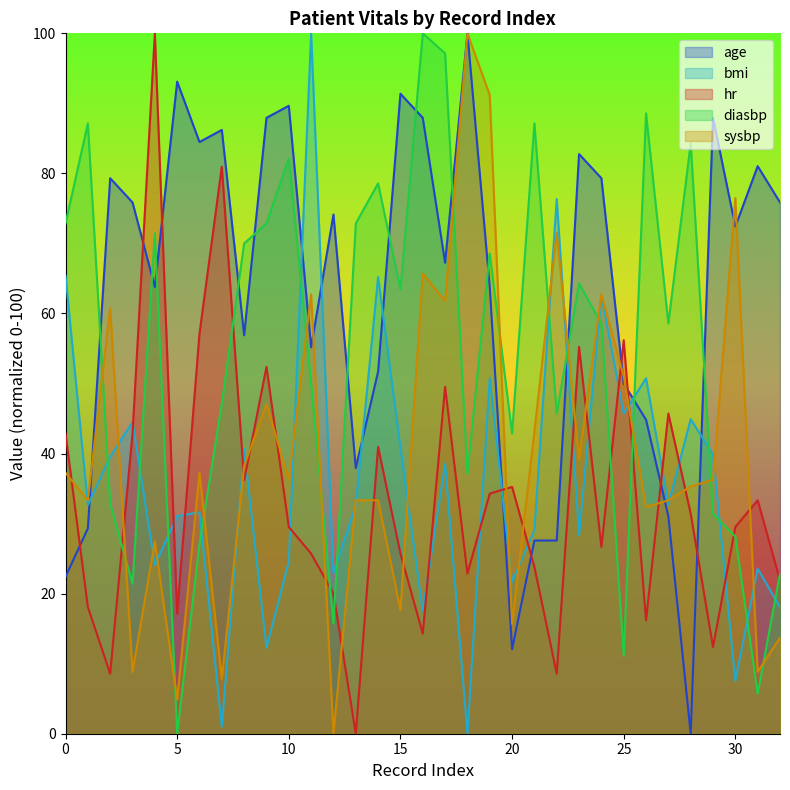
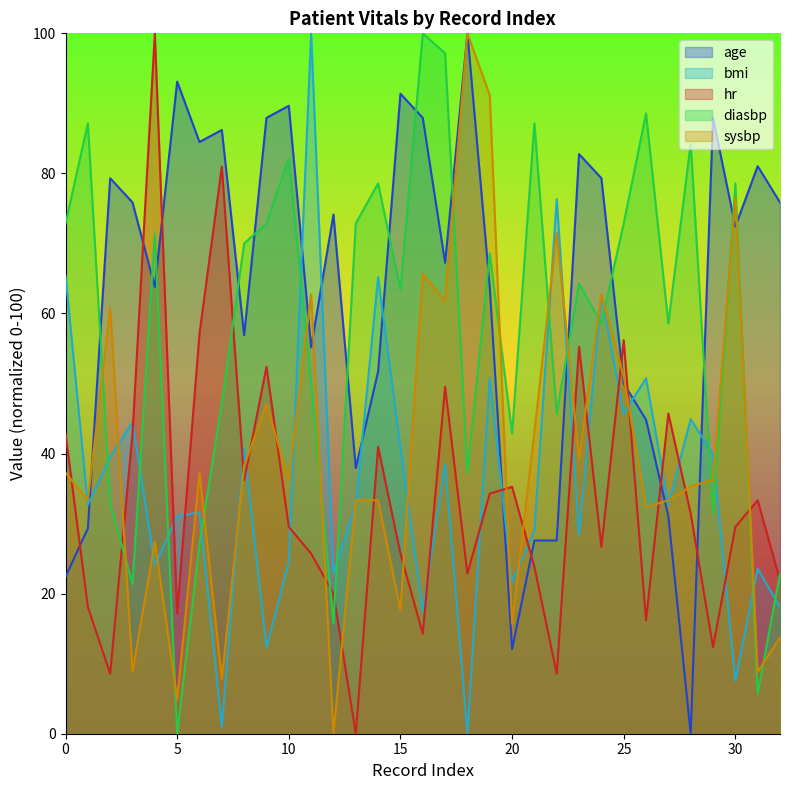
  {
    "diasbp": {
      "0": 73,
      "5": 0,
      "10": 82,
      "15": 63,
      "20": 43,
-     "25": 11,
-     "30": 28
+     "25": 73,
+     "30": 79
    }
  }
